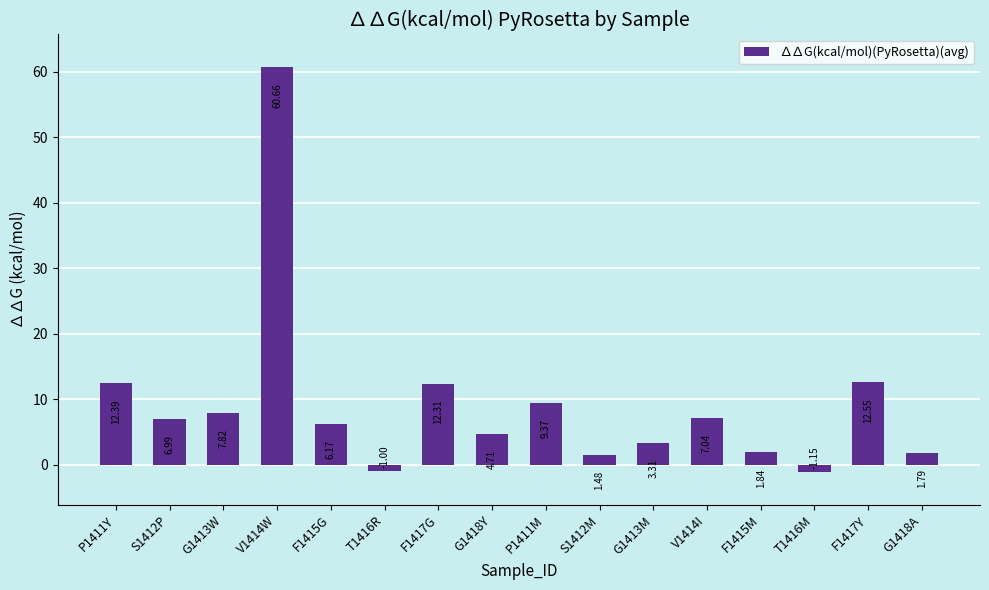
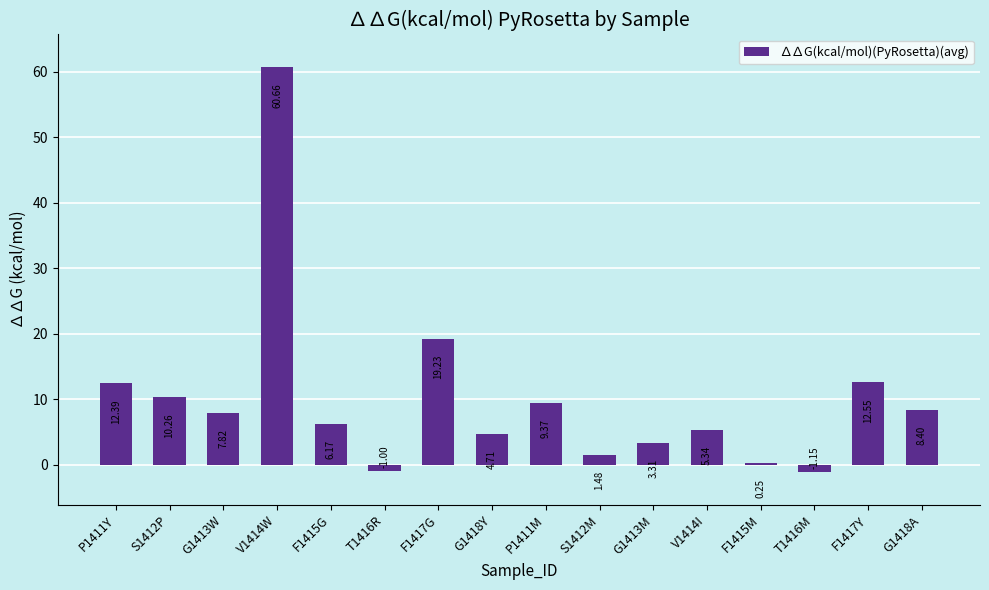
  {
    "P1411Y": 12.39,
-   "S1412P": 6.99,
+   "S1412P": 10.26,
    "G1413W": 7.82,
    "V1414W": 60.66,
    "F1415G": 6.17,
    "T1416R": -1.00,
-   "F1417G": 12.31,
+   "F1417G": 19.23,
    "G1418Y": 4.71,
    "P1411M": 9.37,
    "S1412M": 1.48,
    "G1413M": 3.31,
-   "V1414I": 7.04,
-   "F1415M": 1.84,
+   "V1414I": 5.34,
+   "F1415M": 0.25,
    "T1416M": -1.15,
    "F1417Y": 12.55,
-   "G1418A": 1.79
+   "G1418A": 8.40
  }
